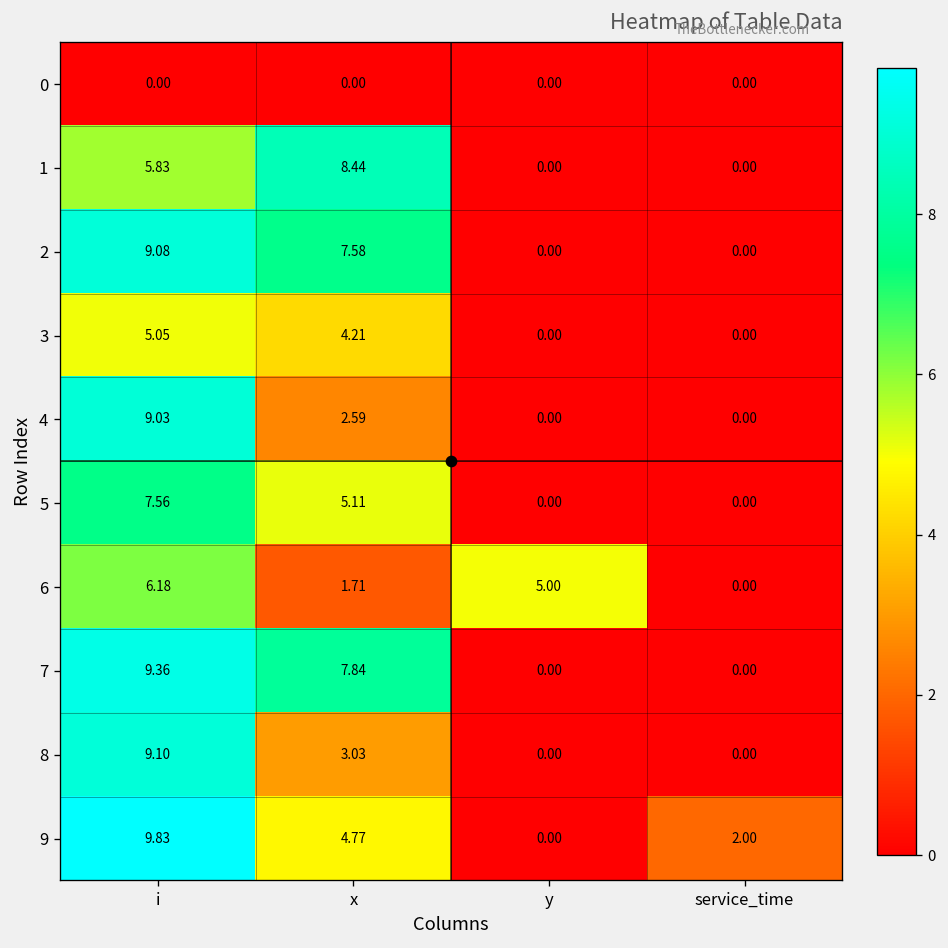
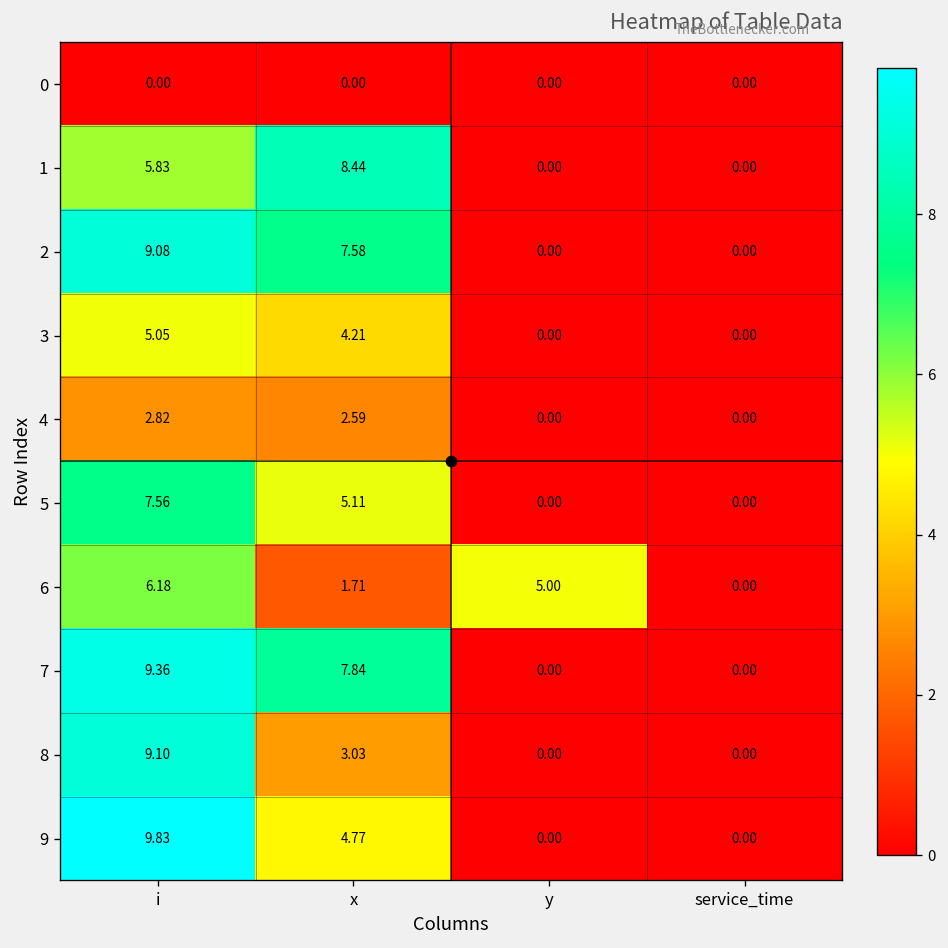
  {
    "0": {
      "i": 0.00,
      "x": 0.00,
      "y": 0.00,
      "service_time": 0.00
    },
    "1": {
      "i": 5.83,
      "x": 8.44,
      "y": 0.00,
      "service_time": 0.00
    },
    "2": {
      "i": 9.08,
      "x": 7.58,
      "y": 0.00,
      "service_time": 0.00
    },
    "3": {
      "i": 5.05,
      "x": 4.21,
      "y": 0.00,
      "service_time": 0.00
    },
    "4": {
-     "i": 9.03,
+     "i": 2.82,
      "x": 2.59,
      "y": 0.00,
      "service_time": 0.00
    },
    "5": {
      "i": 7.56,
      "x": 5.11,
      "y": 0.00,
      "service_time": 0.00
    },
    "6": {
      "i": 6.18,
      "x": 1.71,
      "y": 5.00,
      "service_time": 0.00
    },
    "7": {
      "i": 9.36,
      "x": 7.84,
      "y": 0.00,
      "service_time": 0.00
    },
    "8": {
      "i": 9.10,
      "x": 3.03,
      "y": 0.00,
      "service_time": 0.00
    },
    "9": {
      "i": 9.83,
      "x": 4.77,
      "y": 0.00,
-     "service_time": 2.00
+     "service_time": 0.00
    }
  }
